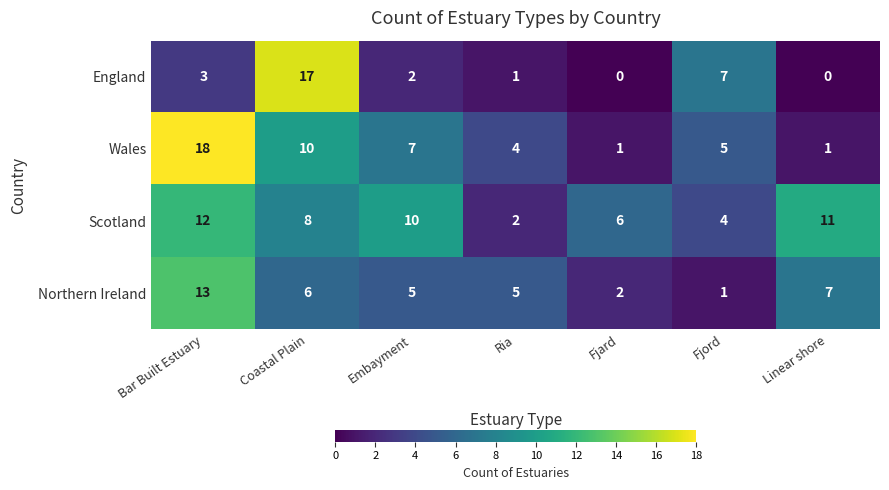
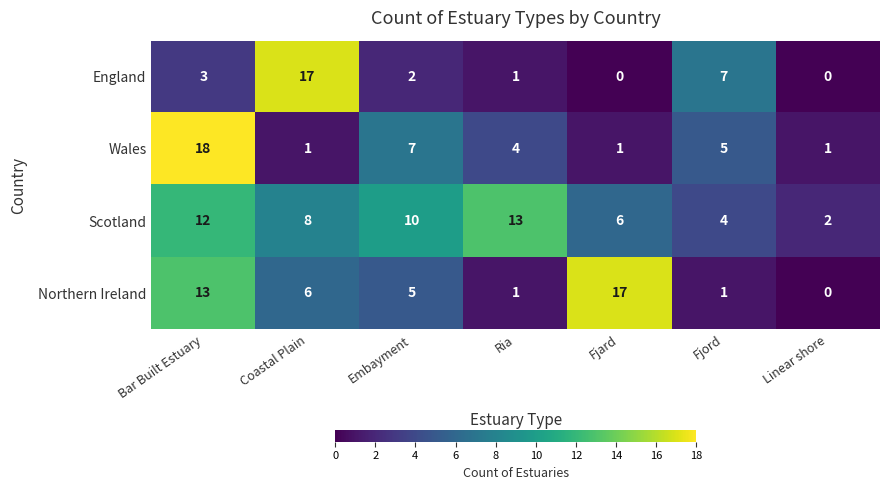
  {
    "England": {
      "Bar Built Estuary": 3,
      "Coastal Plain": 17,
      "Embayment": 2,
      "Ria": 1,
      "Fjard": 0,
      "Fjord": 7,
      "Linear shore": 0
    },
    "Wales": {
      "Bar Built Estuary": 18,
-     "Coastal Plain": 10,
+     "Coastal Plain": 1,
      "Embayment": 7,
      "Ria": 4,
      "Fjard": 1,
      "Fjord": 5,
      "Linear shore": 1
    },
    "Scotland": {
      "Bar Built Estuary": 12,
      "Coastal Plain": 8,
      "Embayment": 10,
-     "Ria": 2,
+     "Ria": 13,
      "Fjard": 6,
      "Fjord": 4,
-     "Linear shore": 11
+     "Linear shore": 2
    },
    "Northern Ireland": {
      "Bar Built Estuary": 13,
      "Coastal Plain": 6,
      "Embayment": 5,
-     "Ria": 5,
-     "Fjard": 2,
+     "Ria": 1,
+     "Fjard": 17,
      "Fjord": 1,
-     "Linear shore": 7
+     "Linear shore": 0
    }
  }
